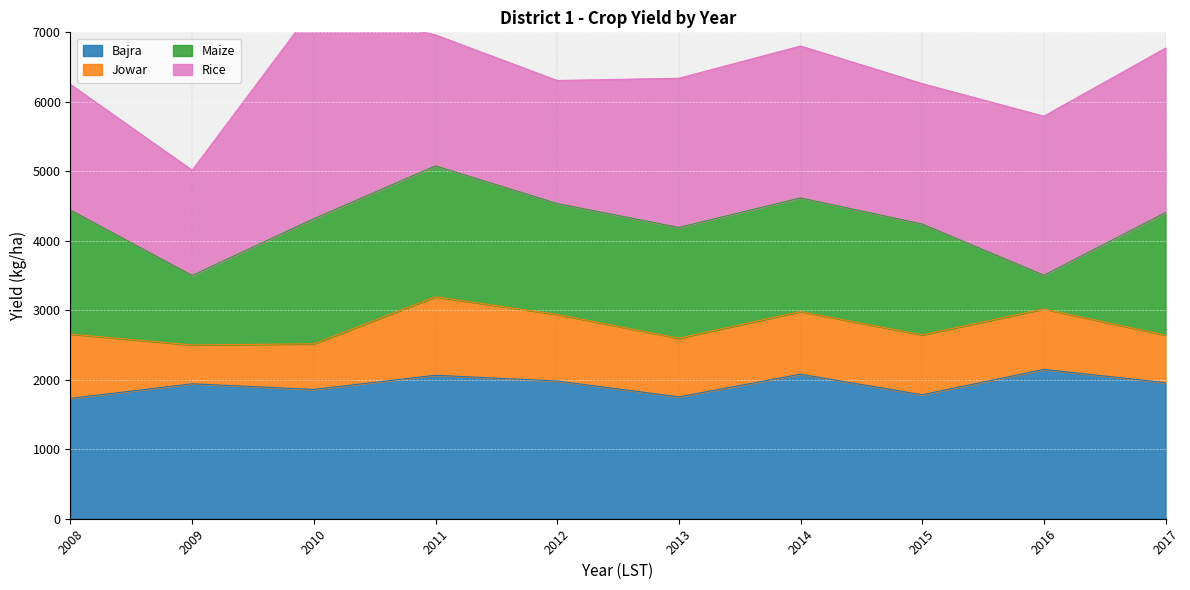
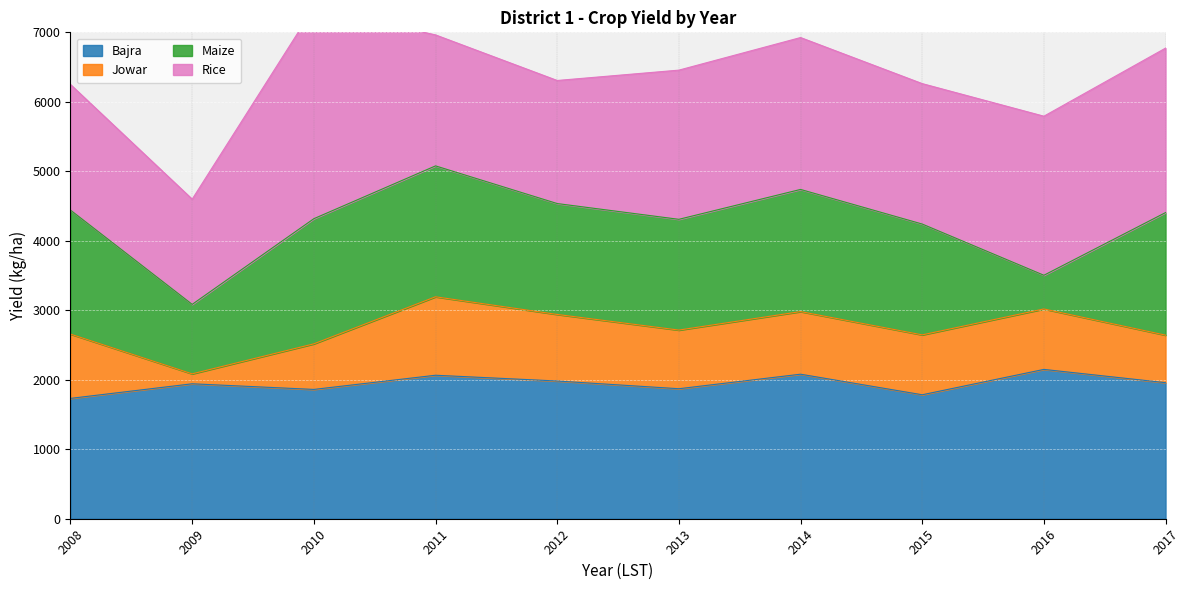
  {
    "Bajra": {
      "2008": 1700,
      "2009": 1900,
      "2010": 1900,
      "2011": 2100,
      "2012": 2000,
-     "2013": 1800,
+     "2013": 1900,
      "2014": 2100,
      "2015": 1800,
      "2016": 2100,
      "2017": 2000
    },
    "Jowar": {
      "2008": 900,
-     "2009": 600,
+     "2009": 100,
      "2010": 700,
      "2011": 1100,
      "2012": 1000,
      "2013": 800,
      "2014": 900,
      "2015": 900,
      "2016": 900,
      "2017": 700
    },
    "Maize": {
      "2008": 1800,
      "2009": 1000,
      "2010": 1800,
      "2011": 1900,
      "2012": 1600,
      "2013": 1600,
-     "2014": 1600,
+     "2014": 1800,
      "2015": 1600,
      "2016": 500,
      "2017": 1800
    },
    "Rice": {
      "2008": 1800,
      "2009": 1500,
      "2011": 1900,
      "2012": 1800,
      "2013": 2100,
      "2014": 2200,
      "2015": 2000,
      "2016": 2300,
      "2017": 2400
    }
  }
